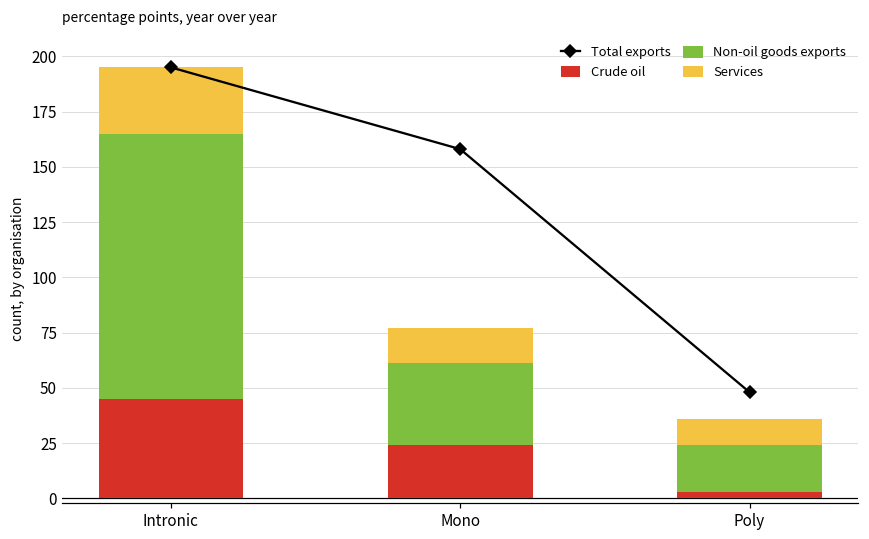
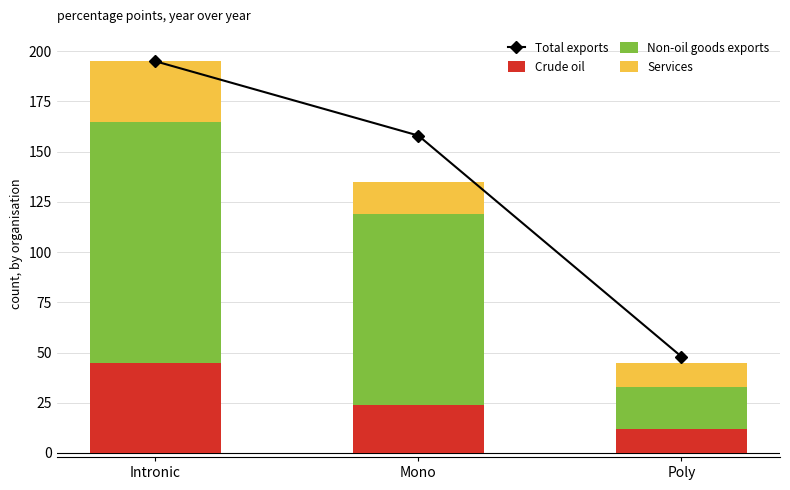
  {
    "Total exports": {
      "Intronic": 195,
      "Mono": 158,
      "Poly": 48
    },
    "Crude oil": {
      "Intronic": 45,
      "Mono": 24,
-     "Poly": 3
+     "Poly": 12
    },
    "Non-oil goods exports": {
      "Intronic": 120,
-     "Mono": 37,
+     "Mono": 95,
      "Poly": 21
    },
    "Services": {
      "Intronic": 30,
      "Mono": 16,
      "Poly": 12
    }
  }
